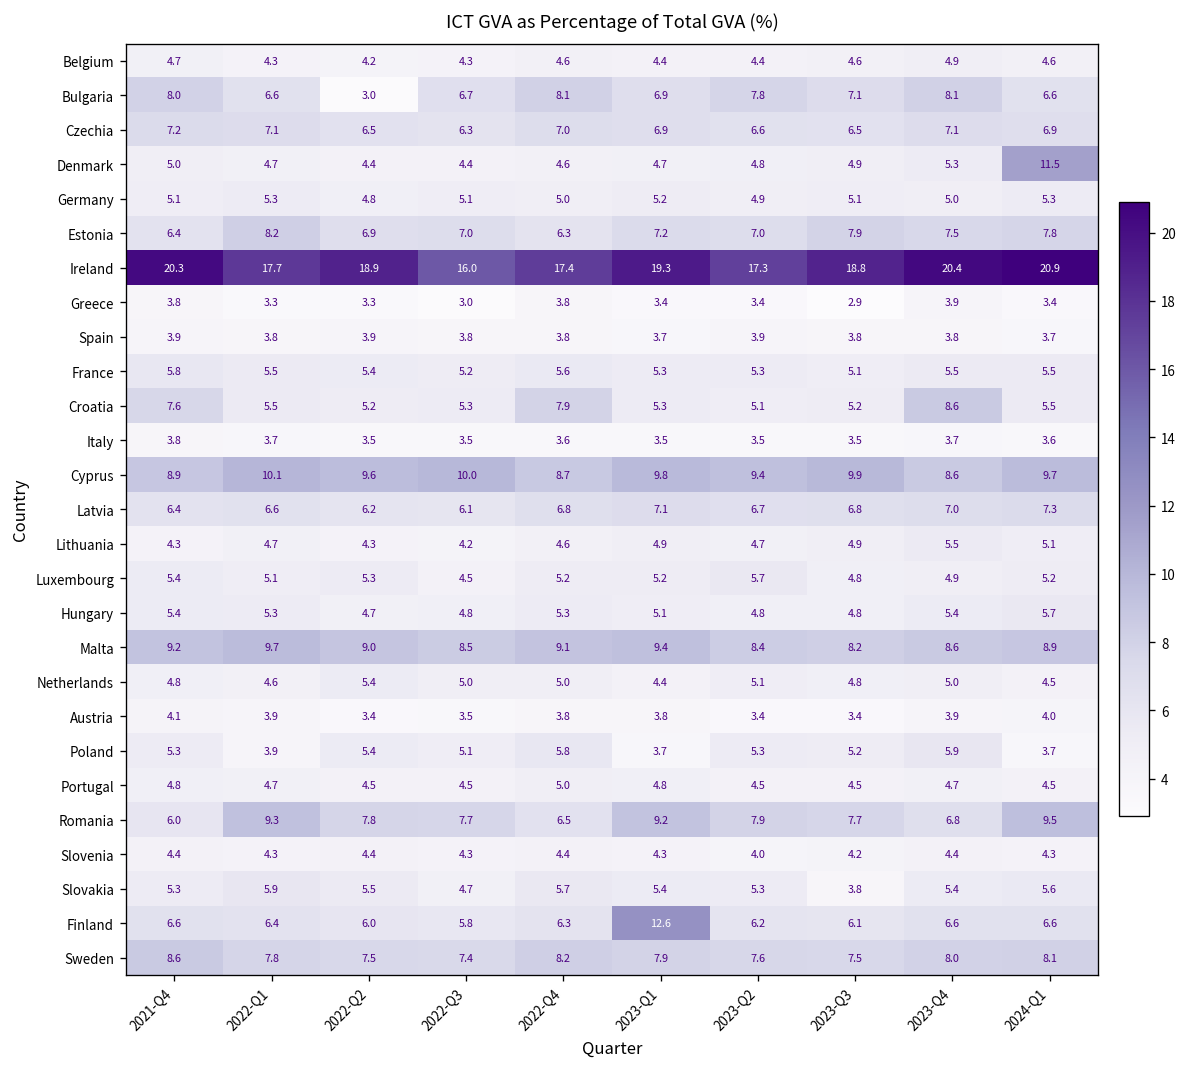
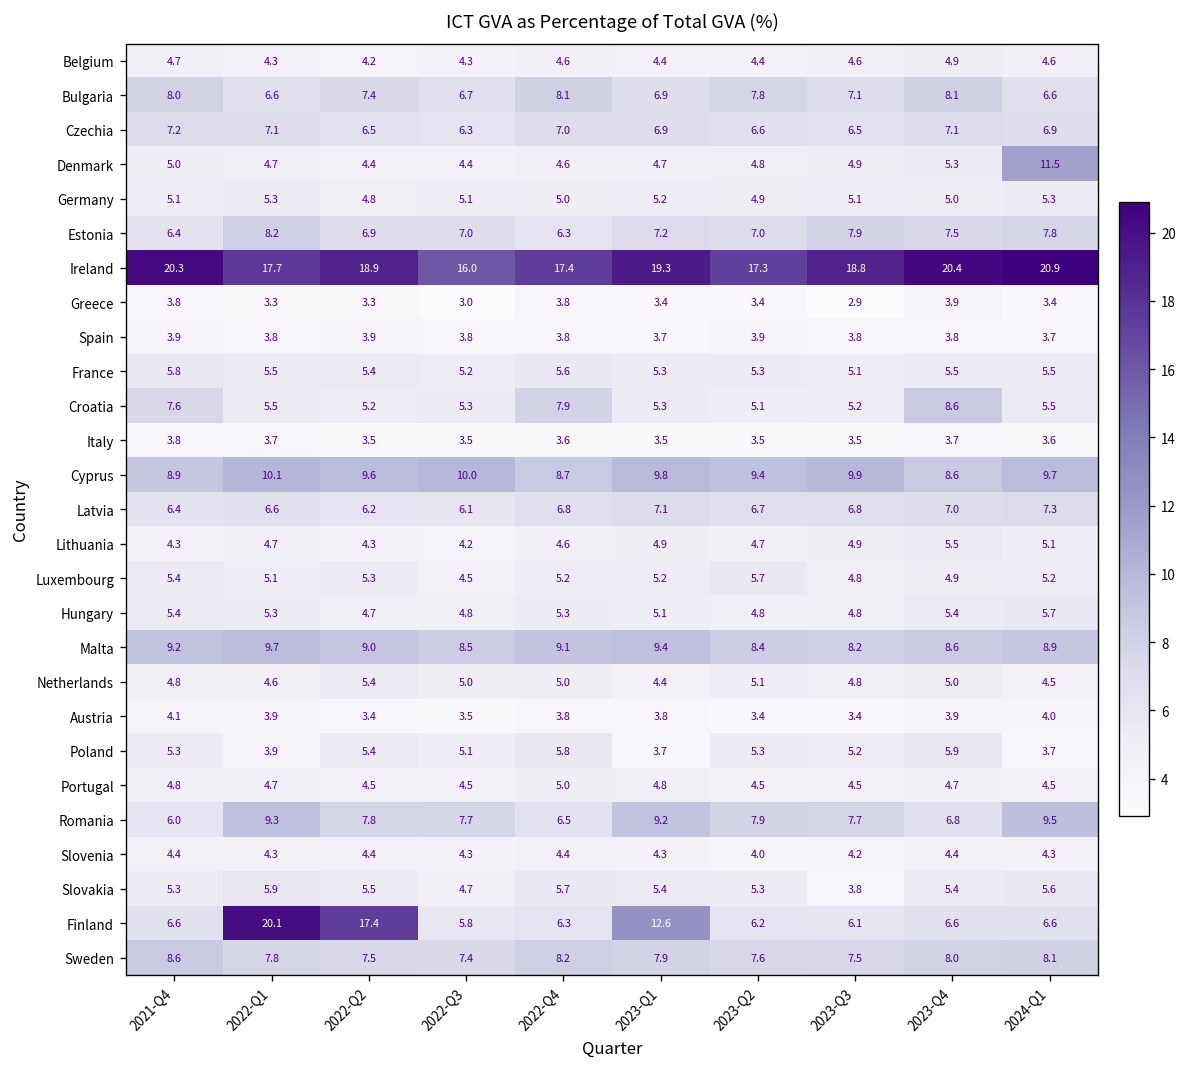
  {
    "Bulgaria": {
      "2021-Q4": 8.0,
      "2022-Q1": 6.6,
-     "2022-Q2": 3.0,
+     "2022-Q2": 7.4,
      "2022-Q3": 6.7,
      "2022-Q4": 8.1,
      "2023-Q1": 6.9,
      "2023-Q2": 7.8,
      "2023-Q3": 7.1,
      "2023-Q4": 8.1,
      "2024-Q1": 6.6
    },
    "Finland": {
      "2021-Q4": 6.6,
-     "2022-Q1": 6.4,
-     "2022-Q2": 6.0,
+     "2022-Q1": 20.1,
+     "2022-Q2": 17.4,
      "2022-Q3": 5.8,
      "2022-Q4": 6.3,
      "2023-Q1": 12.6,
      "2023-Q2": 6.2,
      "2023-Q3": 6.1,
      "2023-Q4": 6.6,
      "2024-Q1": 6.6
    }
  }
